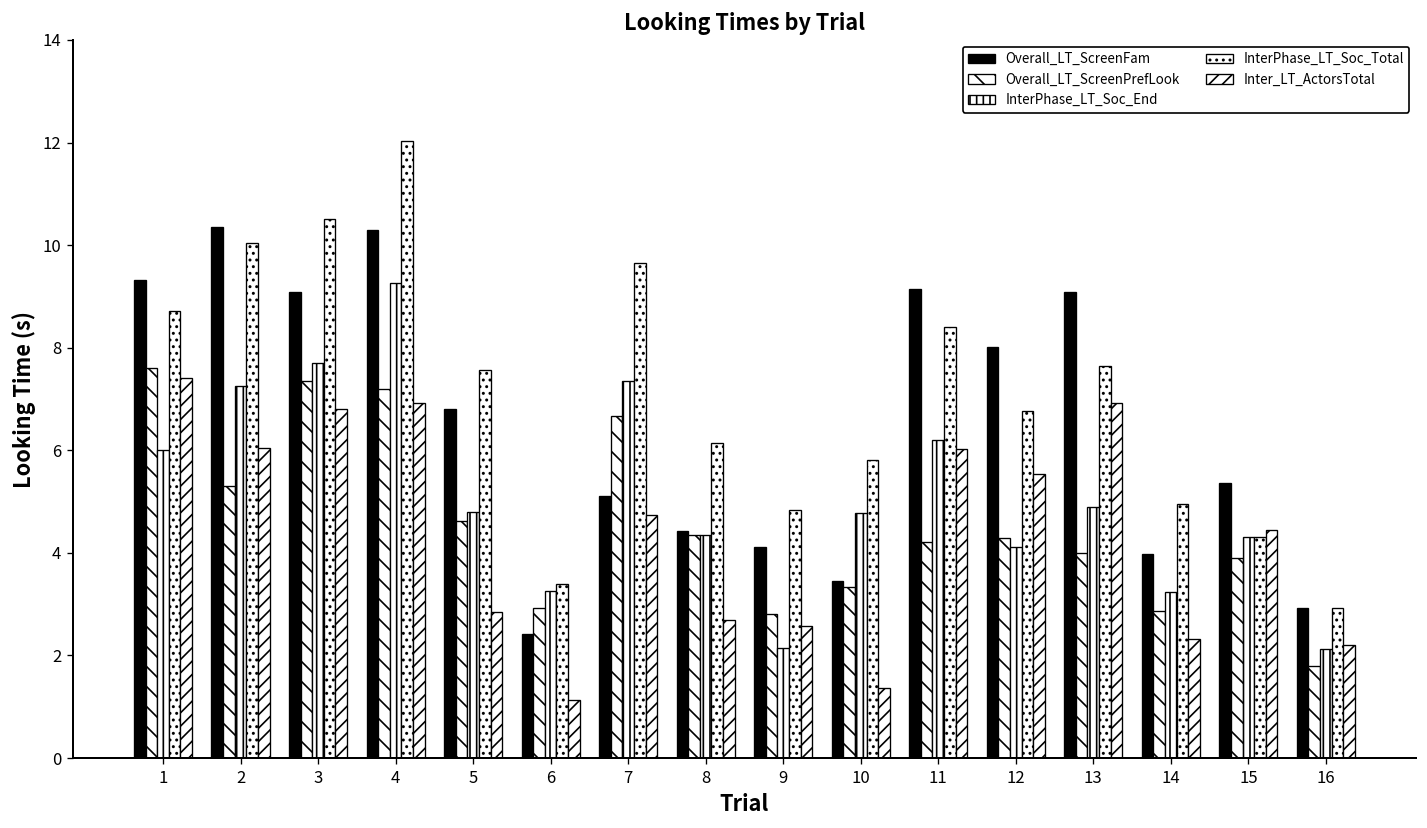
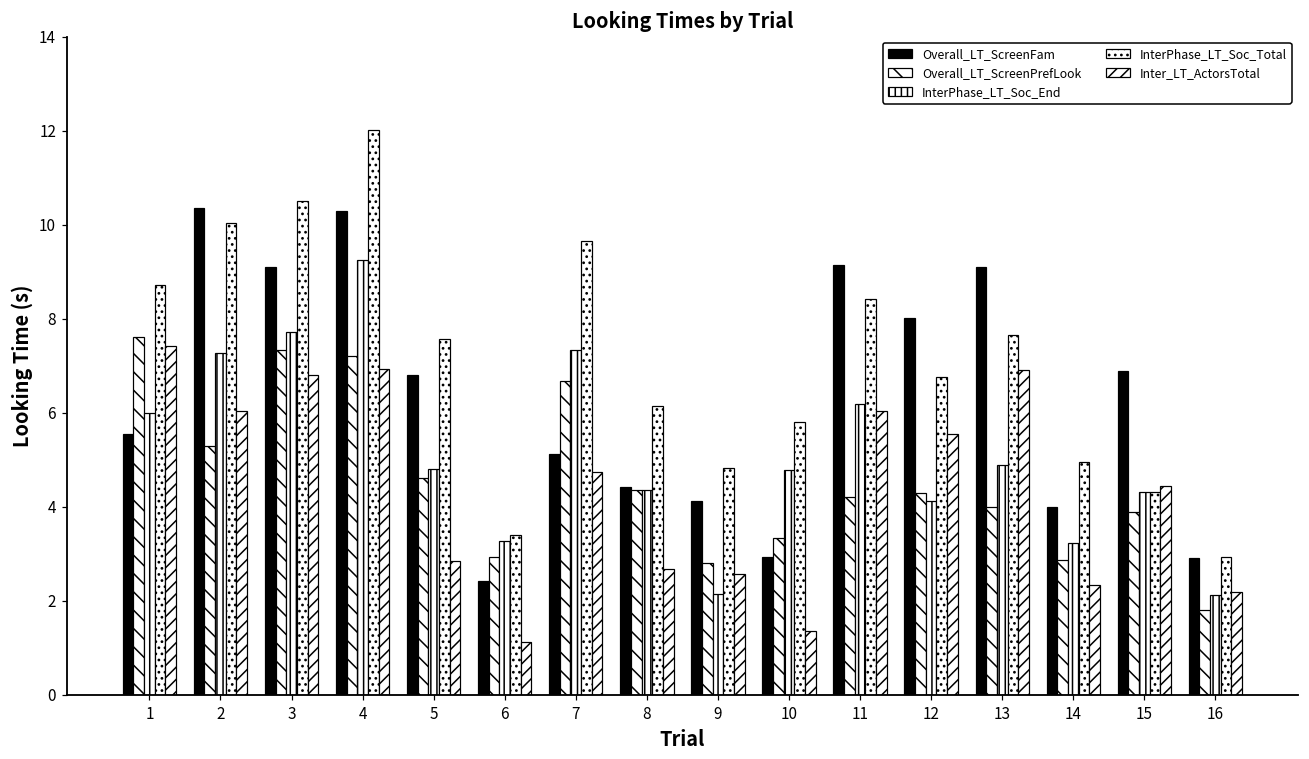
  {
    "Overall_LT_ScreenFam": {
-     "1": 9.3,
+     "1": 5.6,
      "2": 10.4,
      "3": 9.1,
      "4": 10.3,
      "5": 6.8,
      "6": 2.4,
      "7": 5.1,
      "8": 4.4,
      "9": 4.1,
-     "10": 3.5,
+     "10": 2.9,
      "11": 9.1,
      "12": 8.0,
      "13": 9.1,
      "14": 4.0,
-     "15": 5.4,
+     "15": 6.9,
      "16": 2.9
    }
  }
